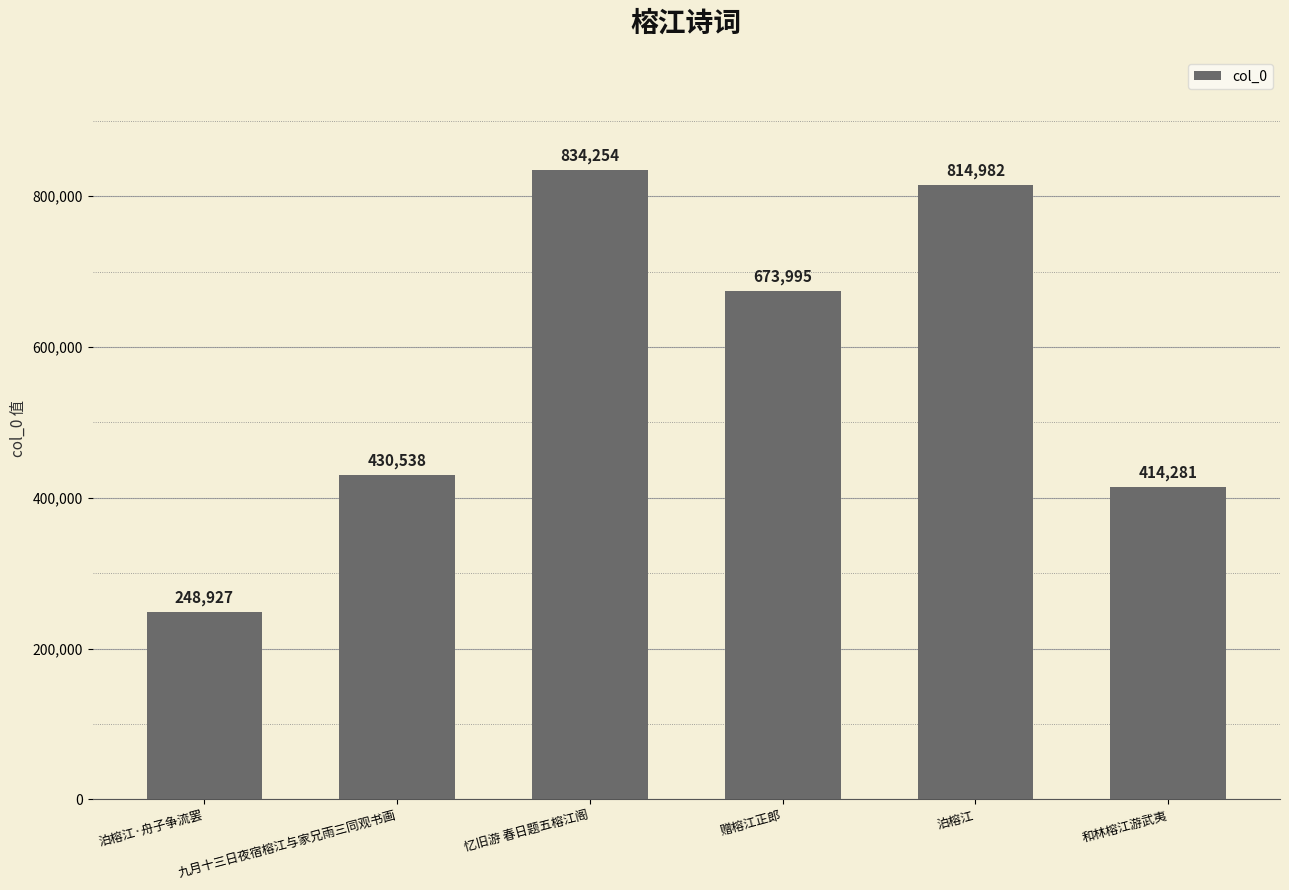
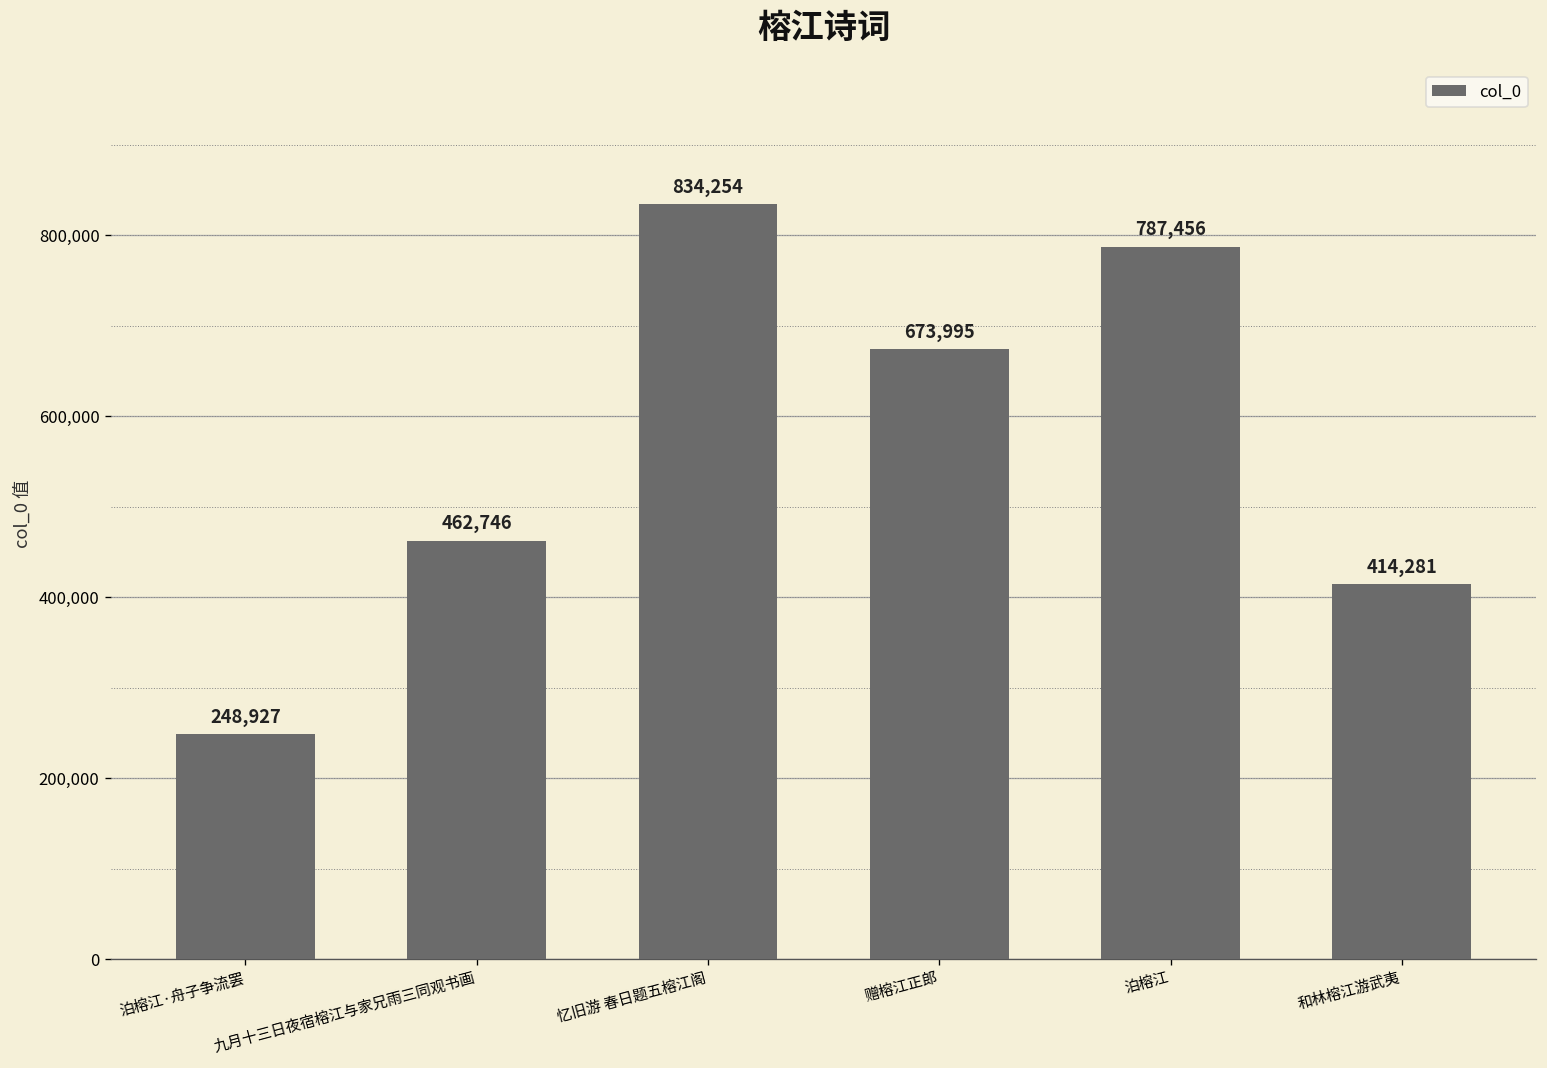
  {
    "泊榕江·舟子争流罢": "248,927",
-   "九月十三日夜宿榕江与家兄雨三同观书画": "430,538",
+   "九月十三日夜宿榕江与家兄雨三同观书画": "462,746",
    "忆旧游 春日题五榕江阁": "834,254",
    "赠榕江正郎": "673,995",
-   "泊榕江": "814,982",
+   "泊榕江": "787,456",
    "和林榕江游武夷": "414,281"
  }
